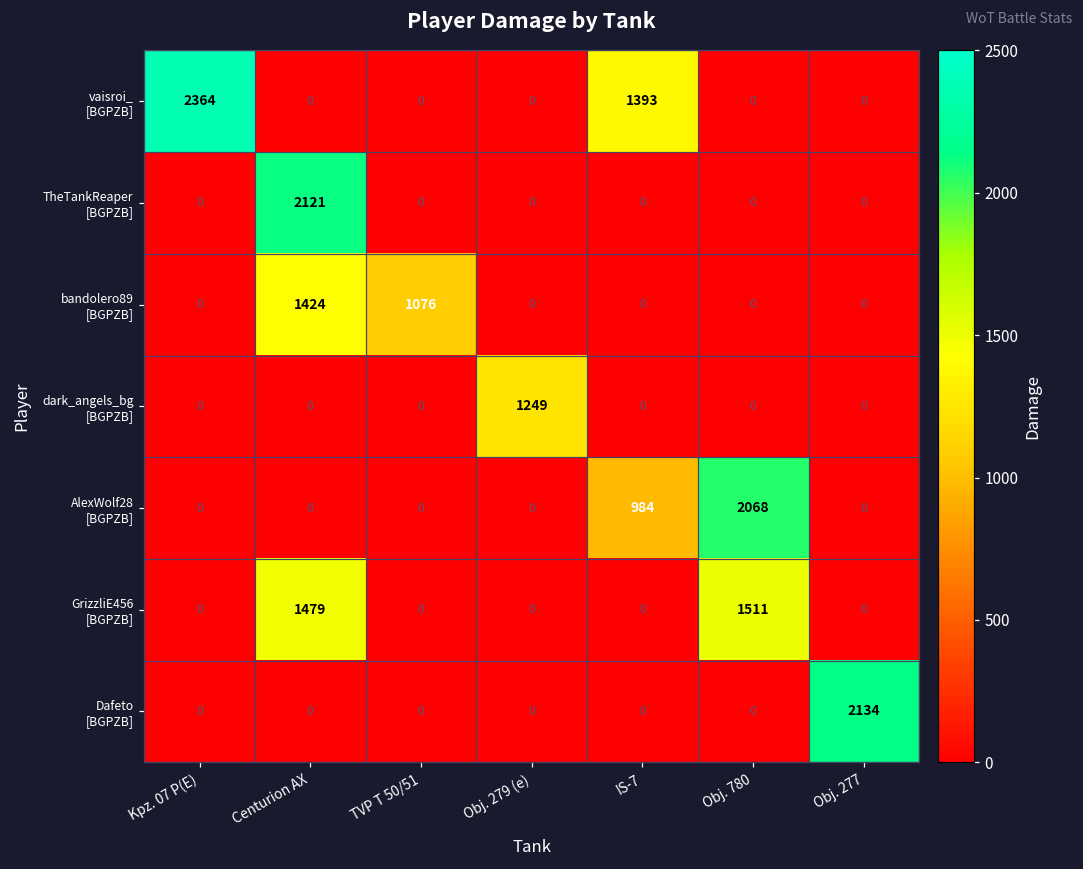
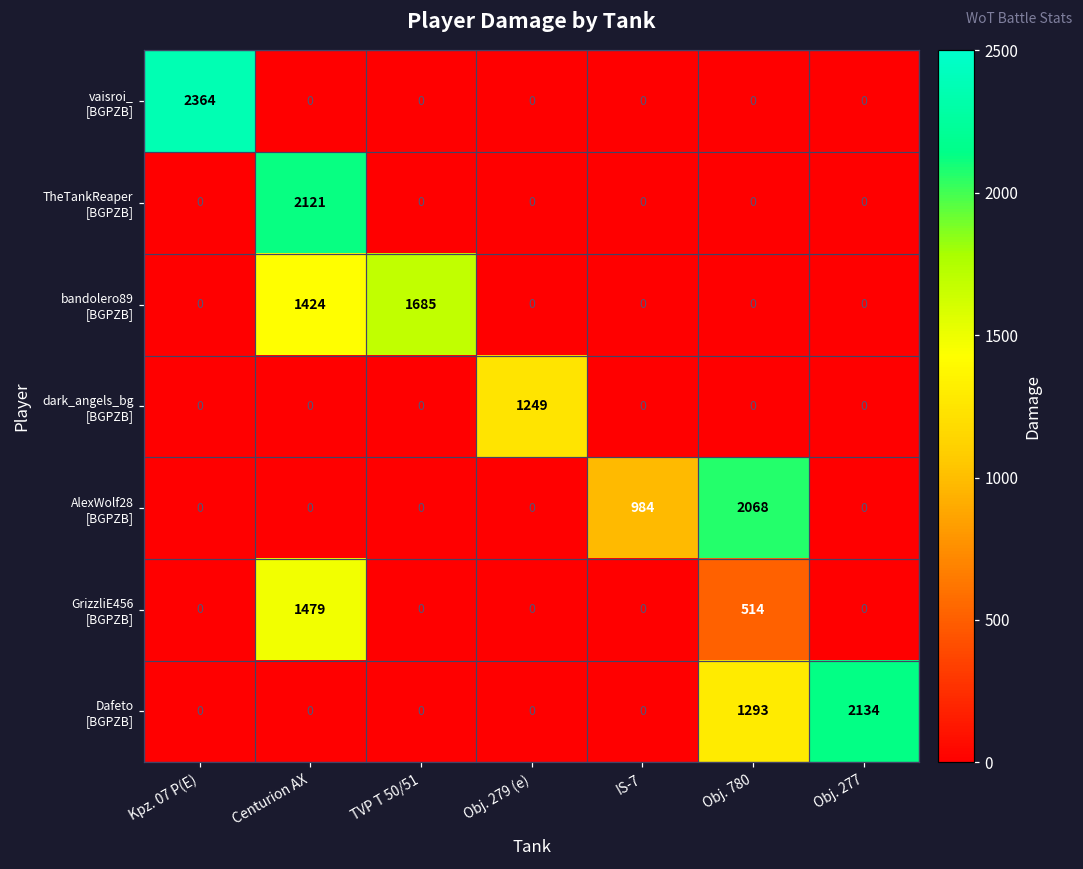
  {
    "vaisroi_ [BGPZB]": {
      "Kpz. 07 P(E)": 2364,
      "Centurion AX": 0,
      "TVP T 50/51": 0,
      "Obj. 279 (e)": 0,
-     "IS-7": 1393,
+     "IS-7": 0,
      "Obj. 780": 0,
      "Obj. 277": 0
    },
    "TheTankReaper [BGPZB]": {
      "Kpz. 07 P(E)": 0,
      "Centurion AX": 2121,
      "TVP T 50/51": 0,
      "Obj. 279 (e)": 0,
      "IS-7": 0,
      "Obj. 780": 0,
      "Obj. 277": 0
    },
    "bandolero89 [BGPZB]": {
      "Kpz. 07 P(E)": 0,
      "Centurion AX": 1424,
-     "TVP T 50/51": 1076,
+     "TVP T 50/51": 1685,
      "Obj. 279 (e)": 0,
      "IS-7": 0,
      "Obj. 780": 0,
      "Obj. 277": 0
    },
    "dark_angels_bg [BGPZB]": {
      "Kpz. 07 P(E)": 0,
      "Centurion AX": 0,
      "TVP T 50/51": 0,
      "Obj. 279 (e)": 1249,
      "IS-7": 0,
      "Obj. 780": 0,
      "Obj. 277": 0
    },
    "AlexWolf28 [BGPZB]": {
      "Kpz. 07 P(E)": 0,
      "Centurion AX": 0,
      "TVP T 50/51": 0,
      "Obj. 279 (e)": 0,
      "IS-7": 984,
      "Obj. 780": 2068,
      "Obj. 277": 0
    },
    "GrizzliE456 [BGPZB]": {
      "Kpz. 07 P(E)": 0,
      "Centurion AX": 1479,
      "TVP T 50/51": 0,
      "Obj. 279 (e)": 0,
      "IS-7": 0,
-     "Obj. 780": 1511,
+     "Obj. 780": 514,
      "Obj. 277": 0
    },
    "Dafeto [BGPZB]": {
      "Kpz. 07 P(E)": 0,
      "Centurion AX": 0,
      "TVP T 50/51": 0,
      "Obj. 279 (e)": 0,
      "IS-7": 0,
-     "Obj. 780": 0,
+     "Obj. 780": 1293,
      "Obj. 277": 2134
    }
  }
